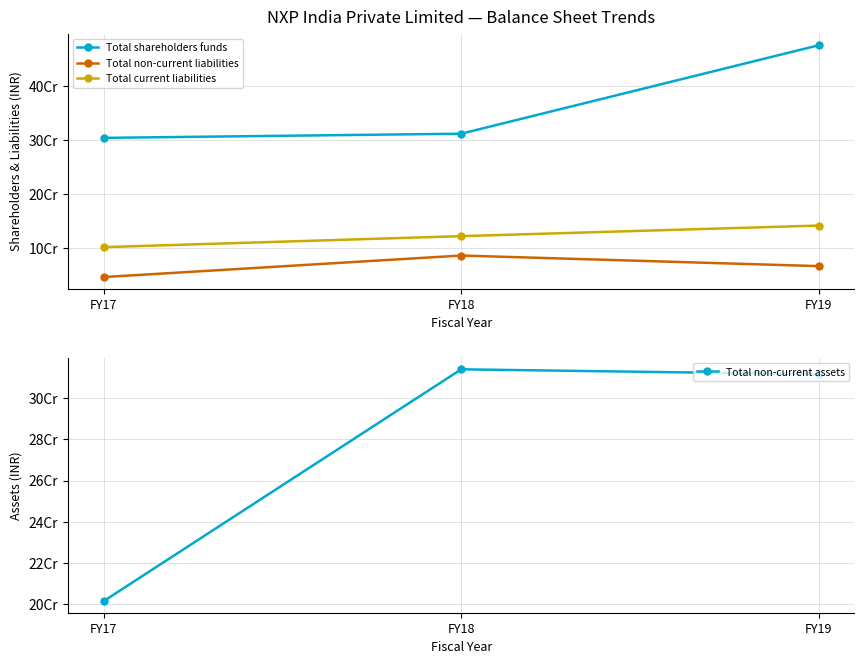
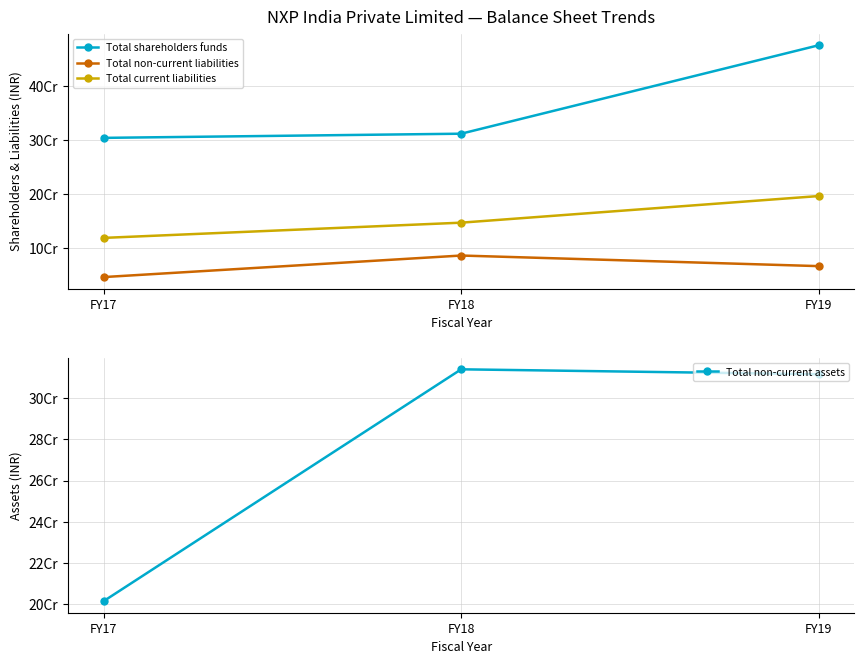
  {
    "NXP India Private Limited — Balance Sheet Trends": {
      "Total shareholders funds": {
        "FY17": "30Cr",
        "FY18": "31Cr",
        "FY19": "48Cr"
      },
      "Total non-current liabilities": {
        "FY17": "5Cr",
        "FY18": "9Cr",
        "FY19": "7Cr"
      },
      "Total current liabilities": {
-       "FY17": "10Cr",
-       "FY18": "12Cr",
-       "FY19": "14Cr"
+       "FY17": "12Cr",
+       "FY18": "15Cr",
+       "FY19": "20Cr"
      }
    }
  }
